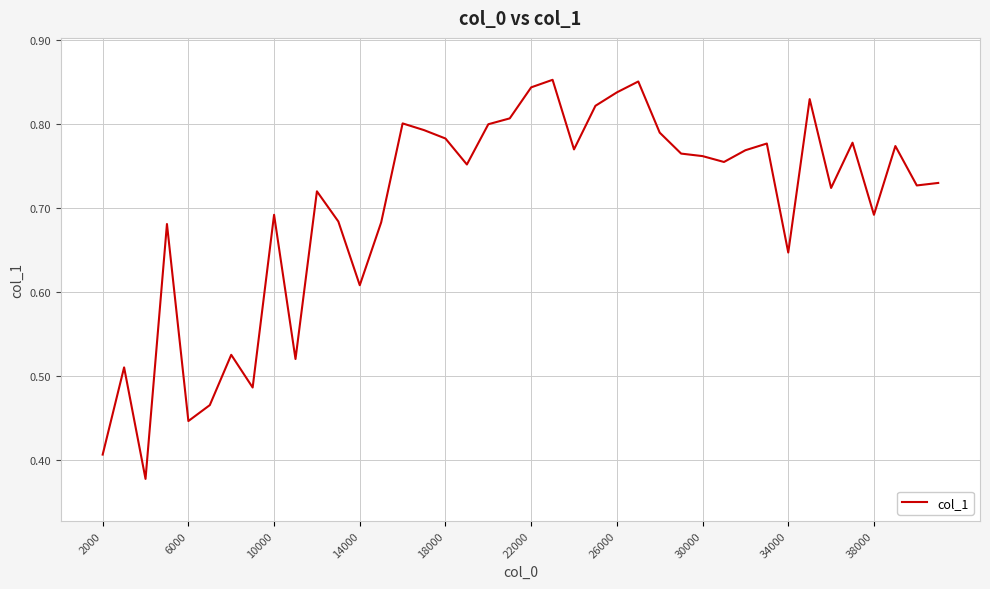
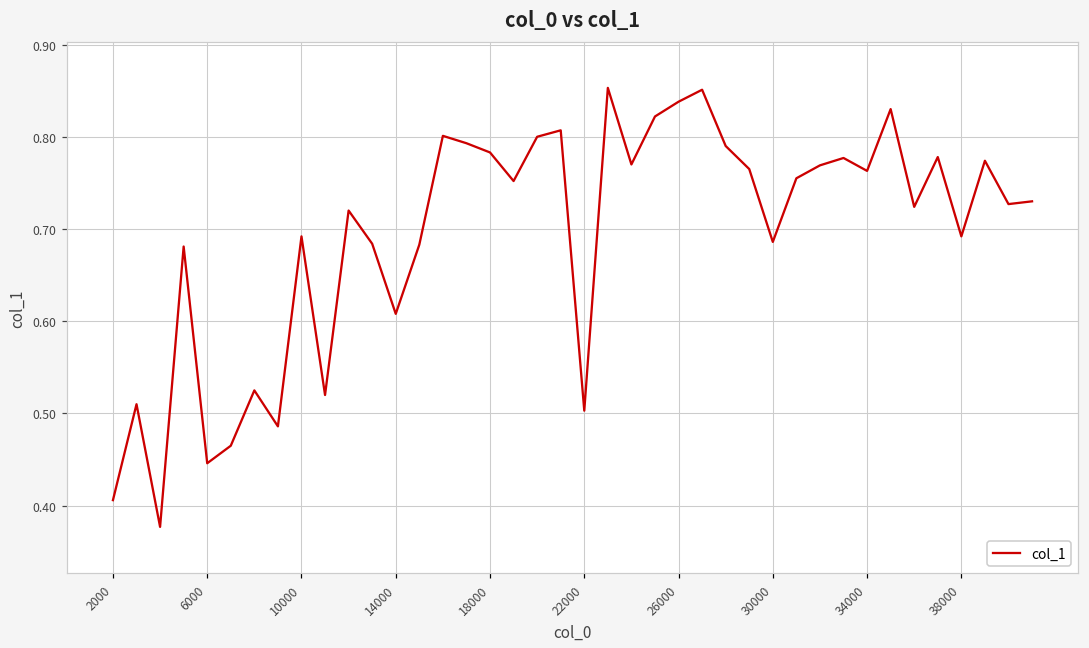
  {
    "2000": 0.41,
    "6000": 0.45,
    "10000": 0.69,
    "14000": 0.61,
    "18000": 0.78,
-   "22000": 0.84,
+   "22000": 0.50,
    "26000": 0.84,
-   "30000": 0.76,
-   "34000": 0.65,
+   "30000": 0.69,
+   "34000": 0.76,
    "38000": 0.69
  }
